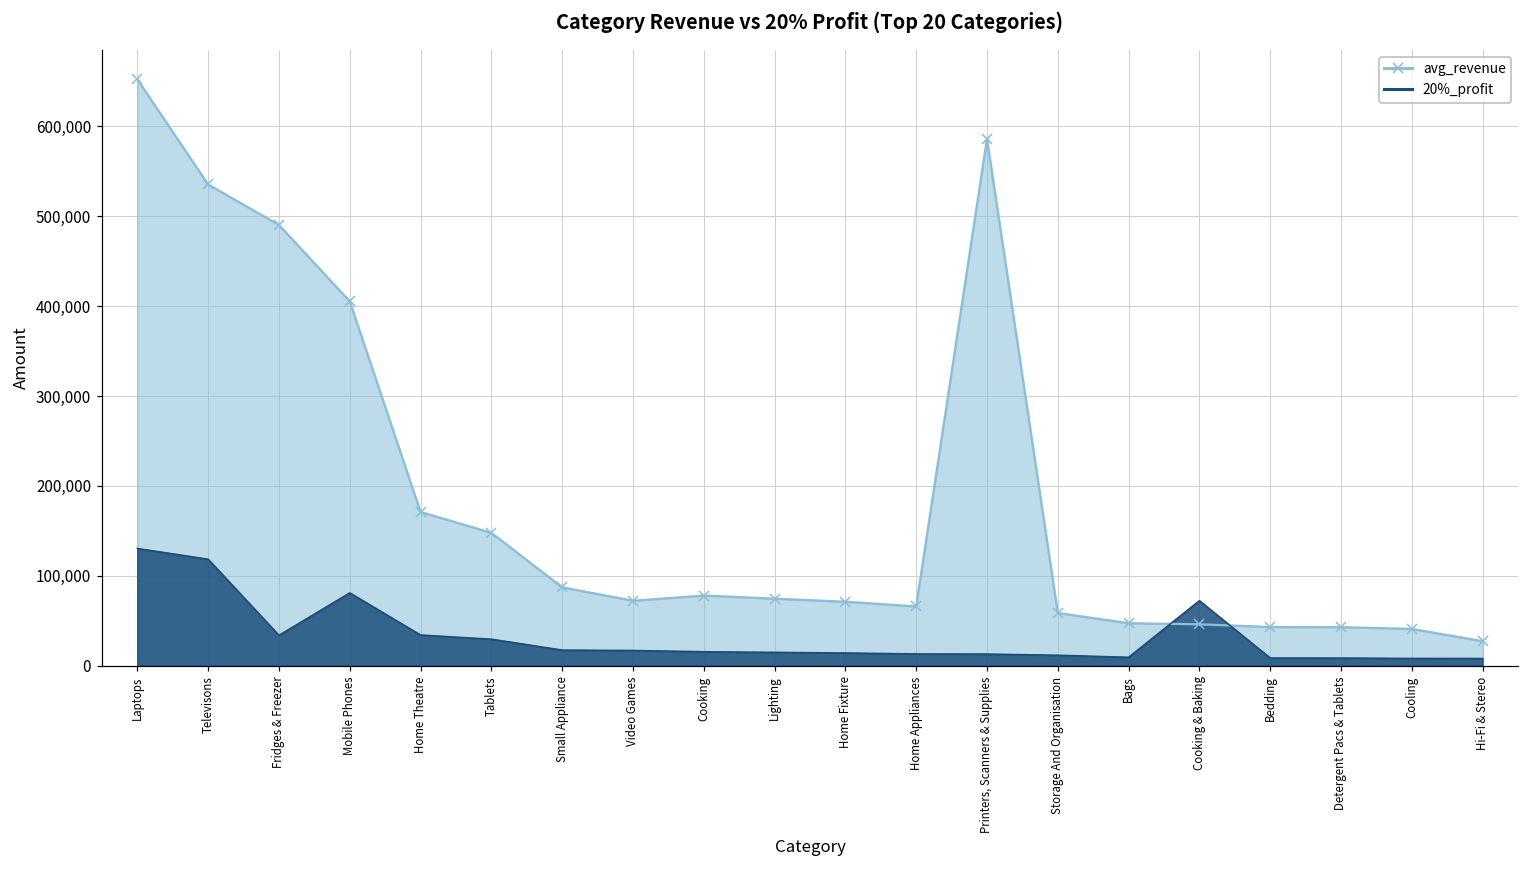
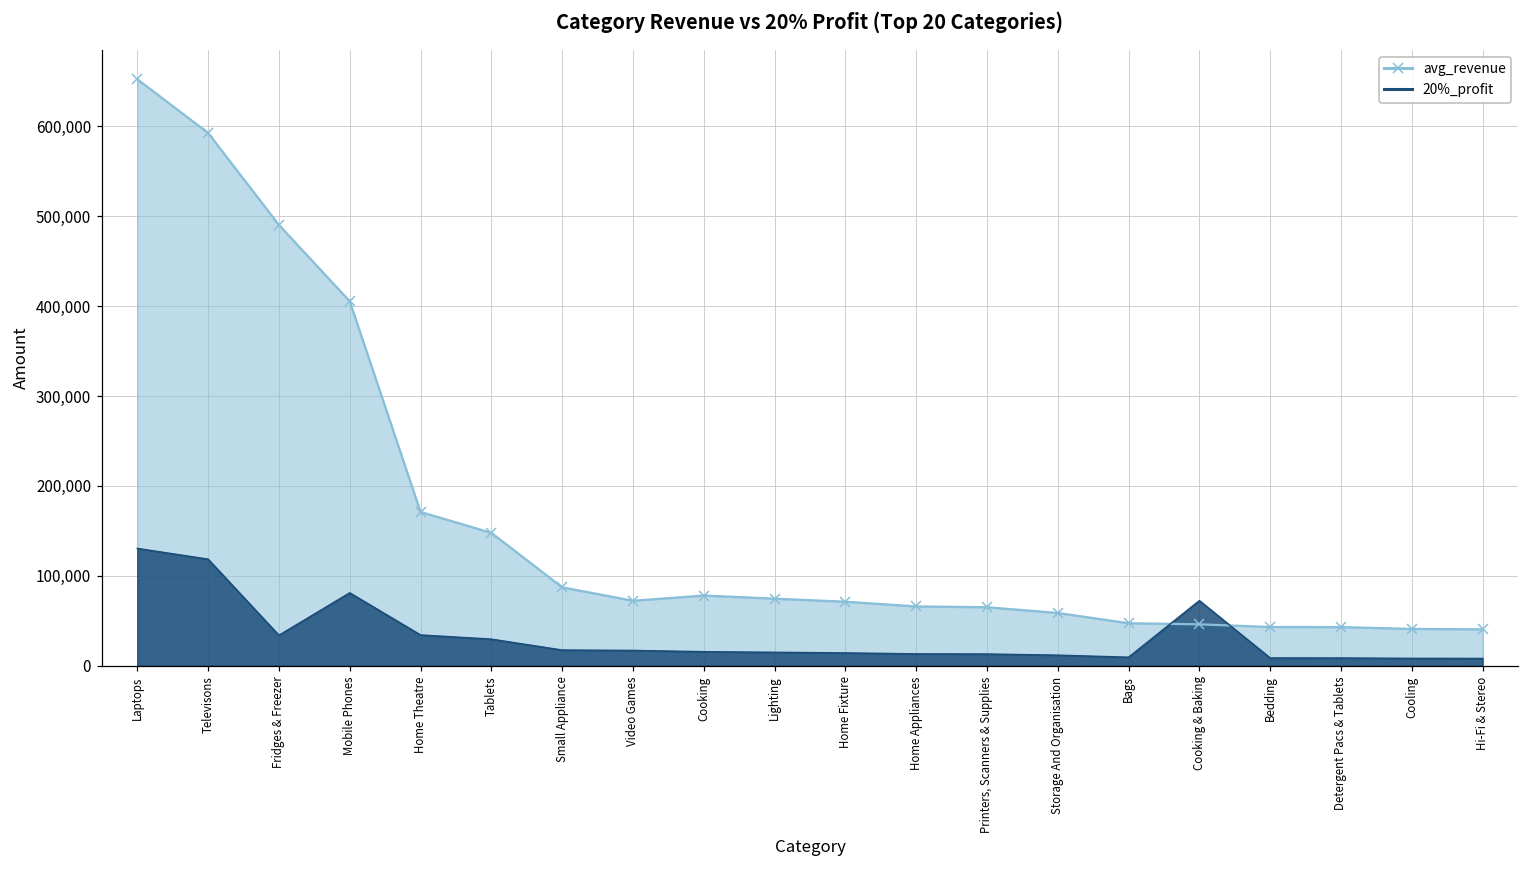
  {
    "avg_revenue": {
      "Laptops": "650,000",
-     "Televisons": "540,000",
+     "Televisons": "590,000",
      "Fridges & Freezer": "490,000",
      "Mobile Phones": "410,000",
      "Home Theatre": "170,000",
      "Tablets": "150,000",
      "Small Appliance": "90,000",
      "Video Games": "70,000",
      "Cooking": "80,000",
      "Lighting": "70,000",
      "Home Fixture": "70,000",
      "Home Appliances": "70,000",
-     "Printers, Scanners & Supplies": "590,000",
+     "Printers, Scanners & Supplies": "70,000",
      "Storage And Organisation": "60,000",
      "Bags": "50,000",
      "Cooking & Baking": "50,000",
      "Bedding": "40,000",
      "Detergent Pacs & Tablets": "40,000",
      "Cooling": "40,000",
-     "Hi-Fi & Stereo": "30,000"
+     "Hi-Fi & Stereo": "40,000"
    },
    "20%_profit": {
      "Laptops": "130,000",
      "Televisons": "120,000",
      "Fridges & Freezer": "30,000",
      "Mobile Phones": "80,000",
      "Home Theatre": "30,000",
      "Tablets": "30,000",
      "Small Appliance": "20,000",
      "Video Games": "20,000",
      "Cooking": "20,000",
      "Lighting": "10,000",
      "Home Fixture": "10,000",
      "Home Appliances": "10,000",
      "Printers, Scanners & Supplies": "10,000",
      "Storage And Organisation": "10,000",
      "Bags": "10,000",
      "Cooking & Baking": "70,000",
      "Bedding": "10,000",
      "Detergent Pacs & Tablets": "10,000",
      "Cooling": "10,000",
      "Hi-Fi & Stereo": "10,000"
    }
  }
